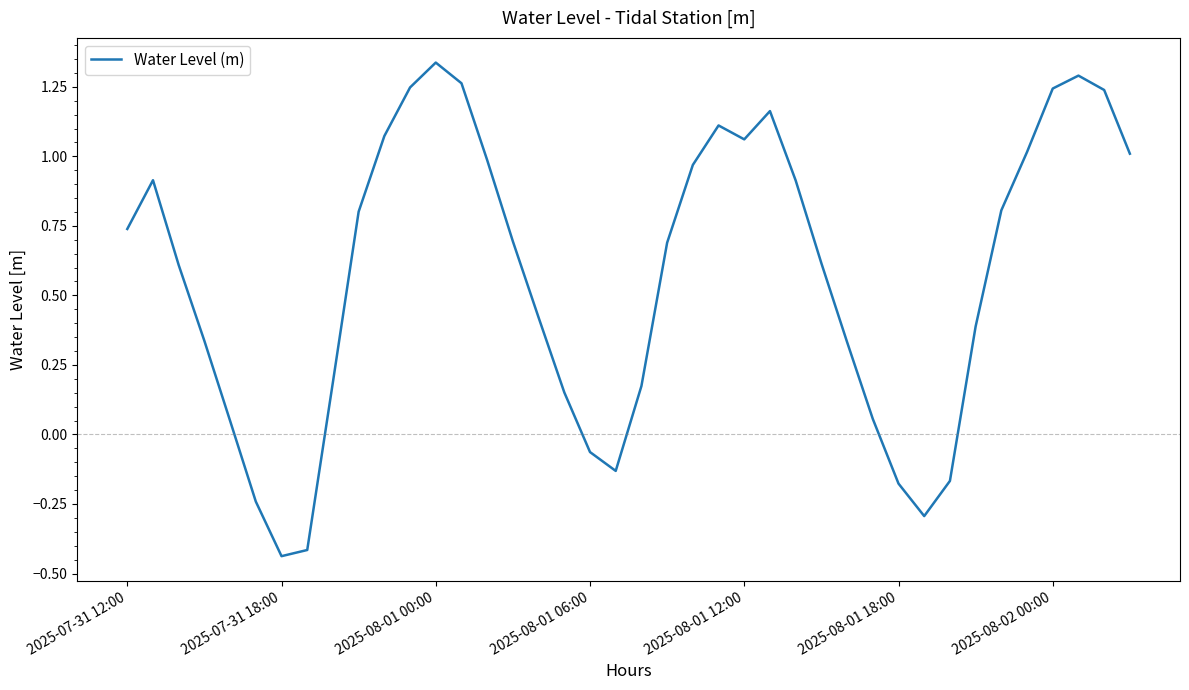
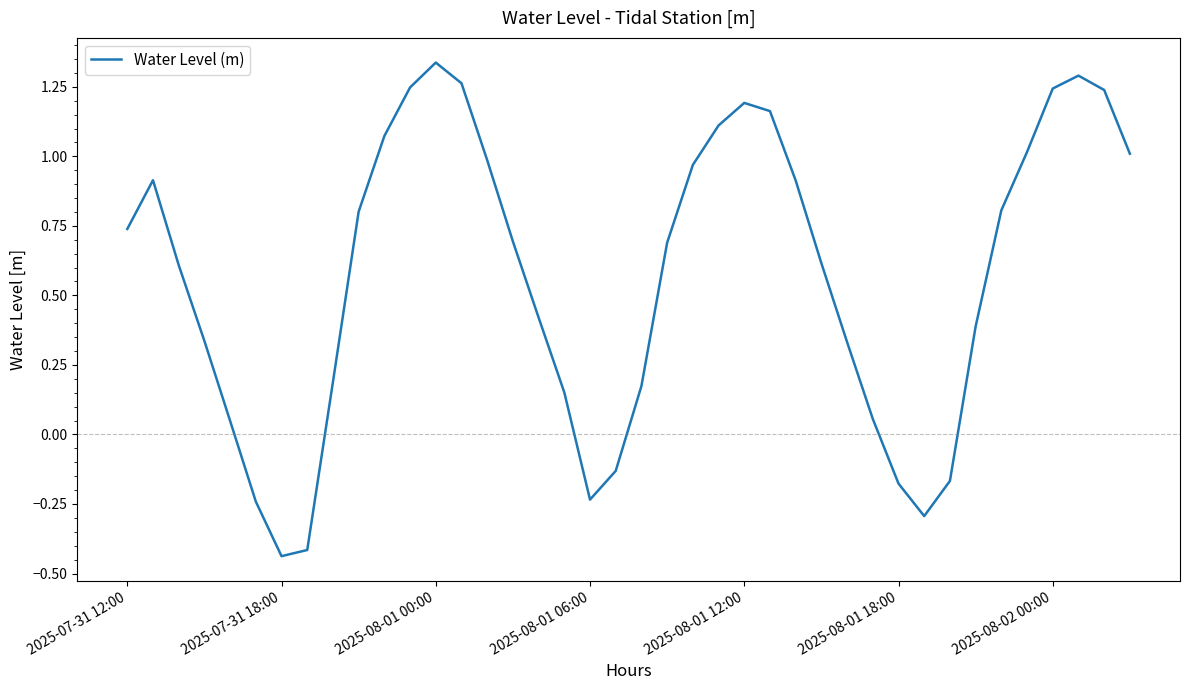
  {
    "2025-07-31 12:00": 0.74,
    "2025-07-31 18:00": -0.44,
    "2025-08-01 00:00": 1.34,
-   "2025-08-01 06:00": -0.06,
-   "2025-08-01 12:00": 1.06,
+   "2025-08-01 06:00": -0.23,
+   "2025-08-01 12:00": 1.19,
    "2025-08-01 18:00": -0.18,
    "2025-08-02 00:00": 1.24
  }
